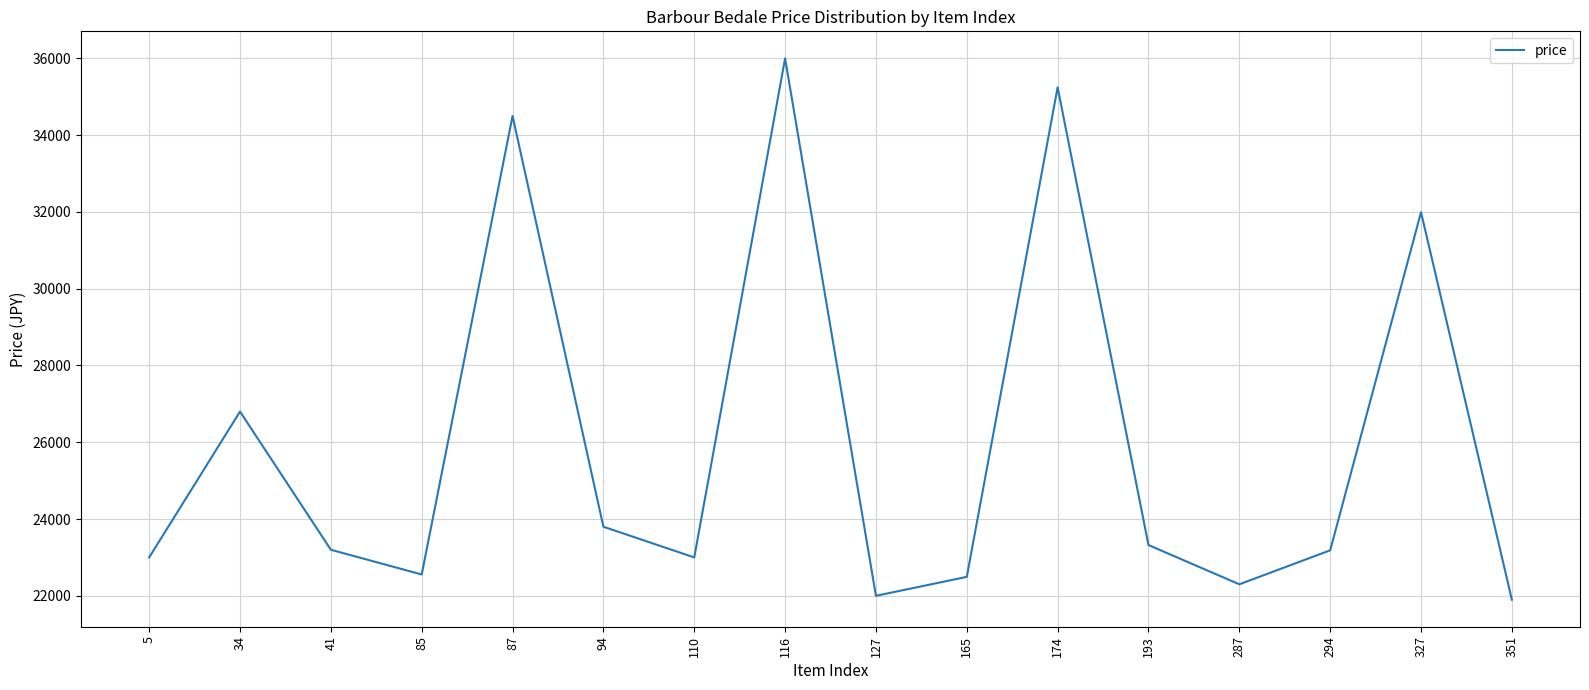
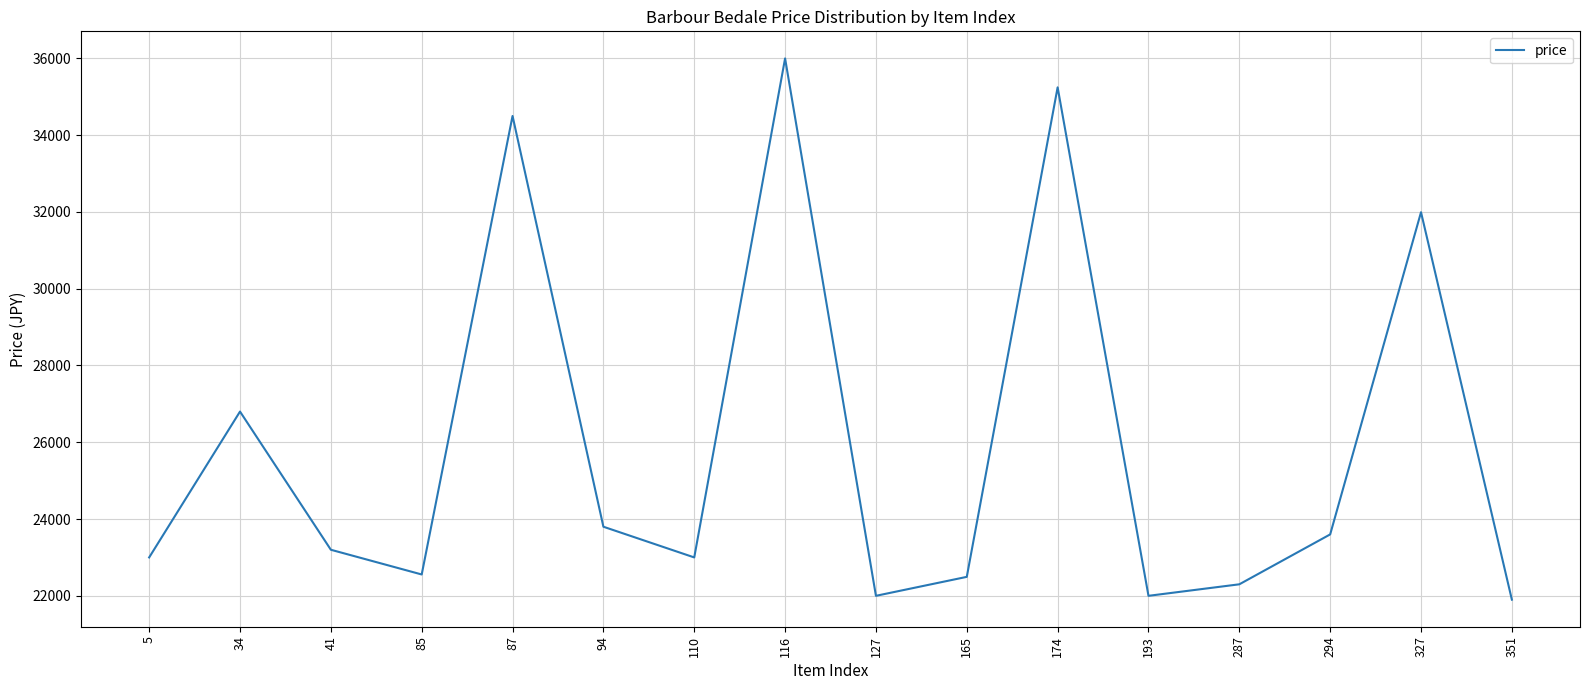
  {
    "5": 23000,
    "34": 26800,
    "41": 23200,
    "85": 22600,
    "87": 34500,
    "94": 23800,
    "110": 23000,
    "116": 36000,
    "127": 22000,
    "165": 22500,
    "174": 35200,
-   "193": 23300,
+   "193": 22000,
    "287": 22300,
-   "294": 23200,
+   "294": 23600,
    "327": 32000,
    "351": 21900
  }
